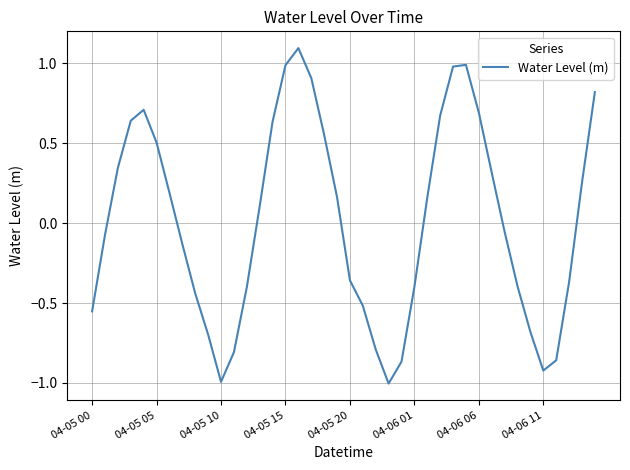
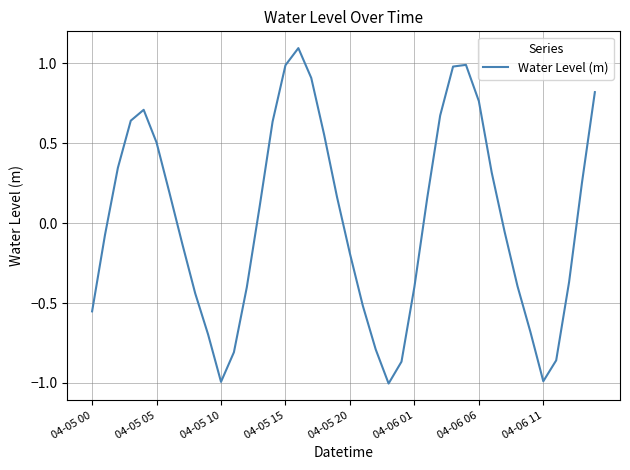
  {
    "04-05 00": -0.55,
    "04-05 05": 0.50,
    "04-05 10": -0.99,
    "04-05 15": 0.99,
-   "04-05 20": -0.36,
+   "04-05 20": -0.19,
    "04-06 01": -0.40,
-   "04-06 06": 0.69,
-   "04-06 11": -0.92
+   "04-06 06": 0.76,
+   "04-06 11": -0.99
  }
